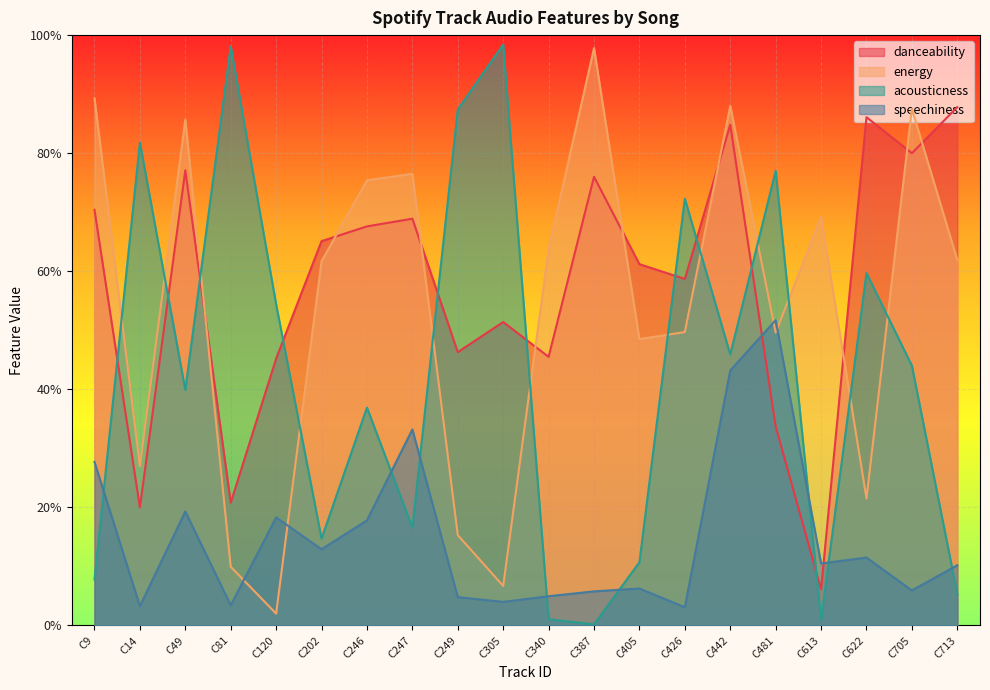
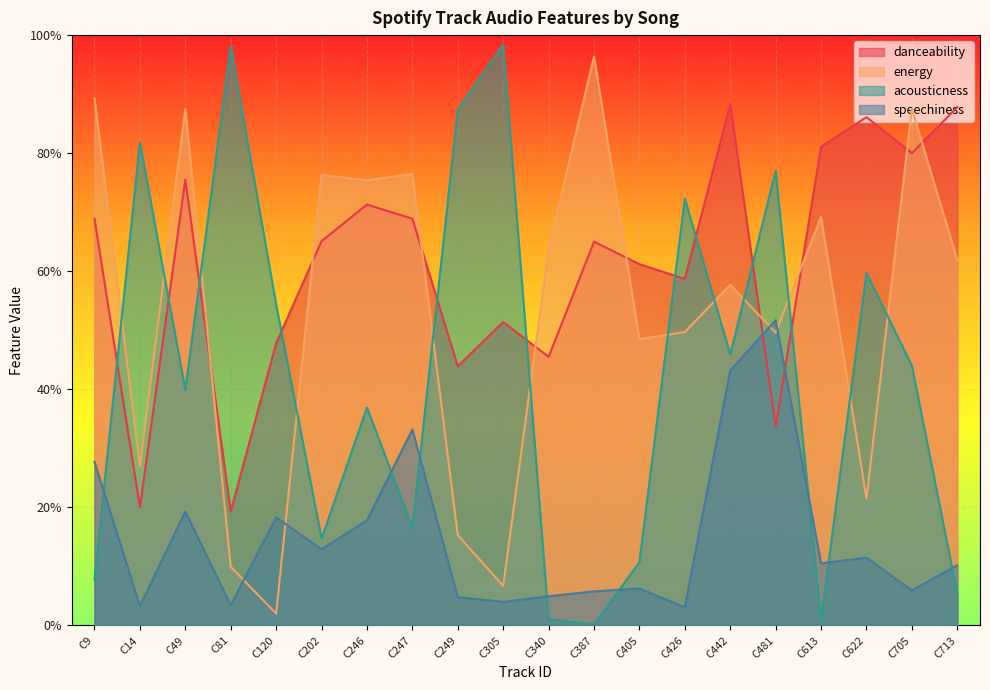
  {
    "danceability": {
-     "C9": "70%",
+     "C9": "69%",
      "C14": "20%",
-     "C49": "77%",
-     "C81": "21%",
-     "C120": "45%",
+     "C49": "76%",
+     "C81": "19%",
+     "C120": "48%",
      "C202": "65%",
-     "C246": "68%",
+     "C246": "71%",
      "C247": "69%",
-     "C249": "46%",
+     "C249": "44%",
      "C305": "51%",
      "C340": "46%",
-     "C387": "76%",
+     "C387": "65%",
      "C405": "61%",
      "C426": "59%",
-     "C442": "85%",
+     "C442": "88%",
      "C481": "34%",
-     "C613": "6%",
+     "C613": "81%",
      "C705": "80%"
    },
    "energy": {
      "C9": "89%",
      "C14": "27%",
-     "C49": "86%",
+     "C49": "88%",
      "C81": "10%",
      "C120": "2%",
-     "C202": "62%",
+     "C202": "76%",
      "C246": "75%",
      "C247": "77%",
      "C249": "15%",
      "C305": "7%",
      "C340": "64%",
-     "C387": "98%",
+     "C387": "96%",
      "C405": "49%",
      "C426": "50%",
-     "C442": "88%",
+     "C442": "58%",
      "C481": "50%",
      "C613": "69%",
      "C622": "22%",
      "C713": "62%"
    }
  }
